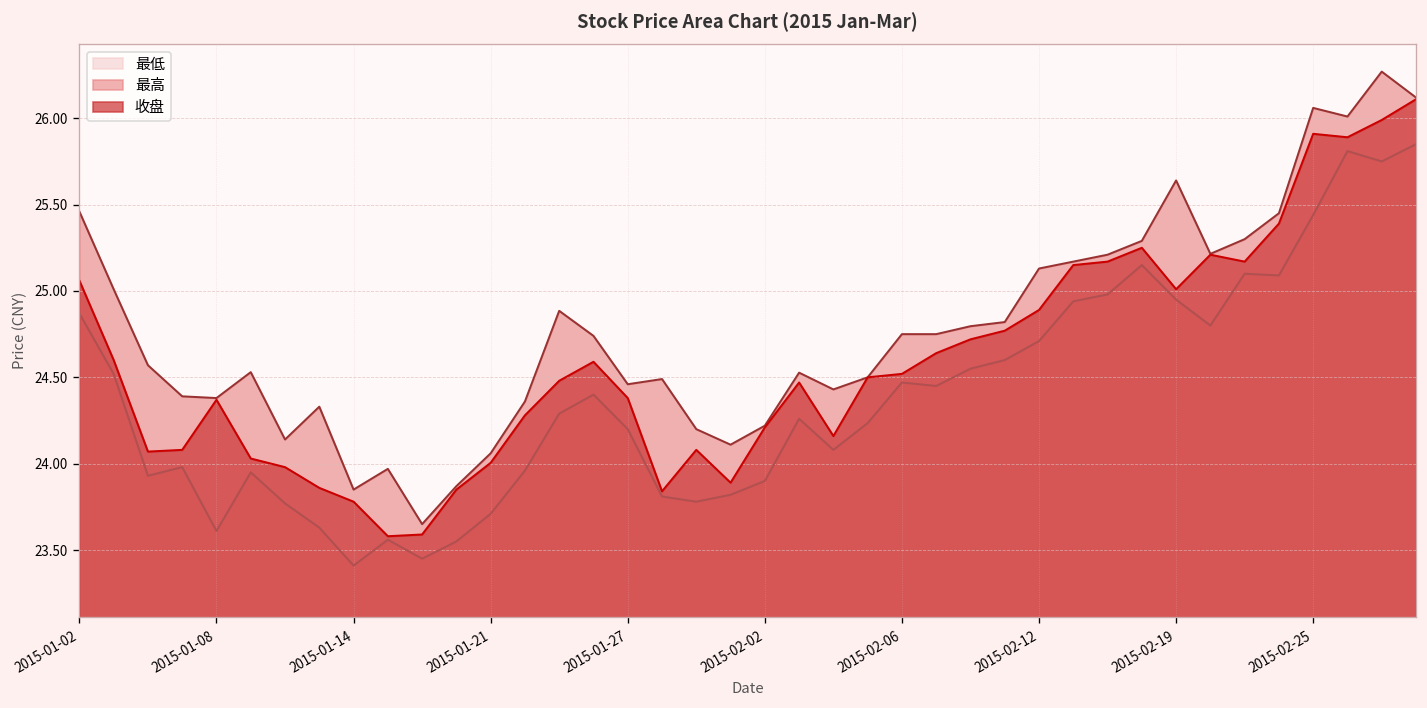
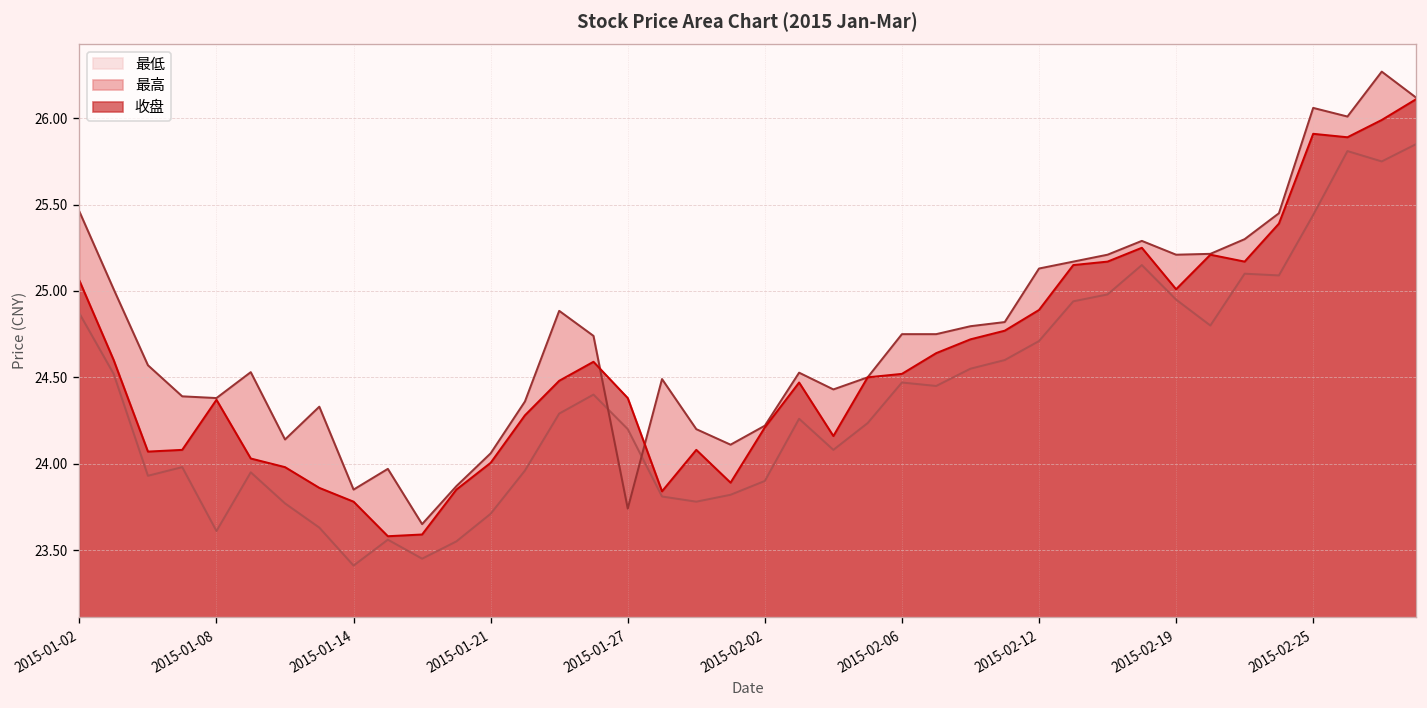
  {
    "最低": {
      "2015-01-02": 24.87,
      "2015-01-08": 23.61,
      "2015-01-14": 23.41,
      "2015-01-21": 23.71,
      "2015-01-27": 24.20,
      "2015-02-02": 23.90,
      "2015-02-06": 24.47,
      "2015-02-12": 24.71,
      "2015-02-19": 24.95,
      "2015-02-25": 25.44
    },
    "最高": {
      "2015-01-02": 25.46,
      "2015-01-14": 23.85,
      "2015-01-21": 24.06,
-     "2015-01-27": 24.46,
+     "2015-01-27": 23.74,
      "2015-02-06": 24.75,
      "2015-02-12": 25.13,
-     "2015-02-19": 25.64,
+     "2015-02-19": 25.21,
      "2015-02-25": 26.06
    },
    "收盘": {
      "2015-01-02": 25.06,
      "2015-01-14": 23.78,
      "2015-01-21": 24.01,
      "2015-01-27": 24.38,
      "2015-02-06": 24.52,
      "2015-02-12": 24.89,
      "2015-02-19": 25.01,
      "2015-02-25": 25.91
    }
  }
